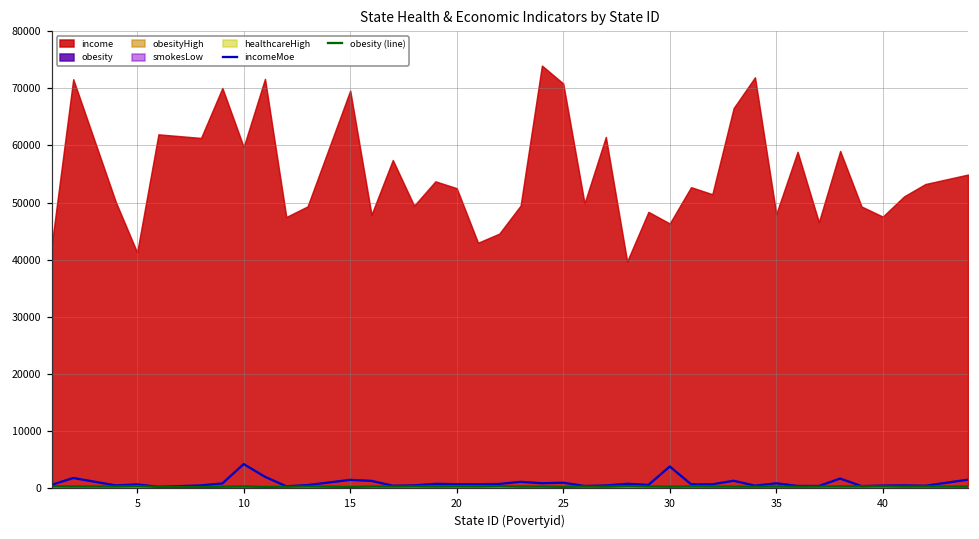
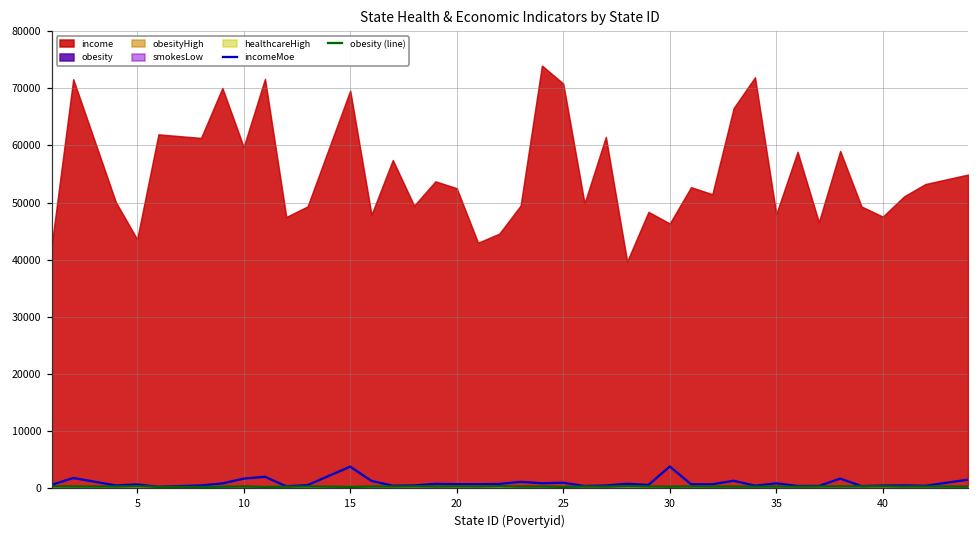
  {
    "income": {
-     "5": 41000,
+     "5": 44000,
      "10": 60000,
      "15": 70000,
      "20": 53000,
      "25": 71000,
      "30": 46000,
      "35": 48000,
      "40": 48000
    },
    "incomeMoe": {
-     "10": 4000,
-     "15": 1000,
+     "10": 2000,
+     "15": 4000,
      "25": 1000,
      "30": 4000,
      "35": 1000
    }
  }
